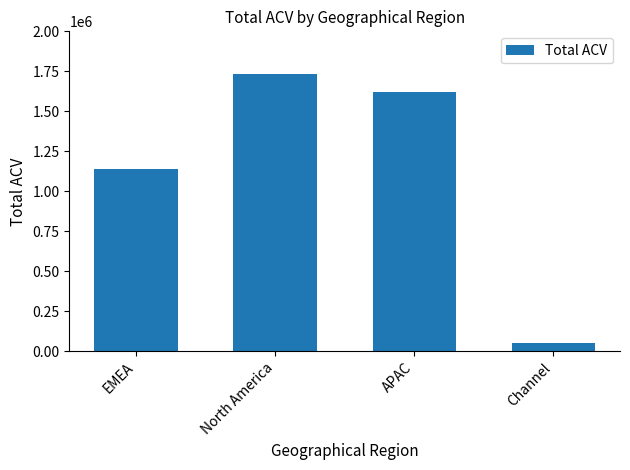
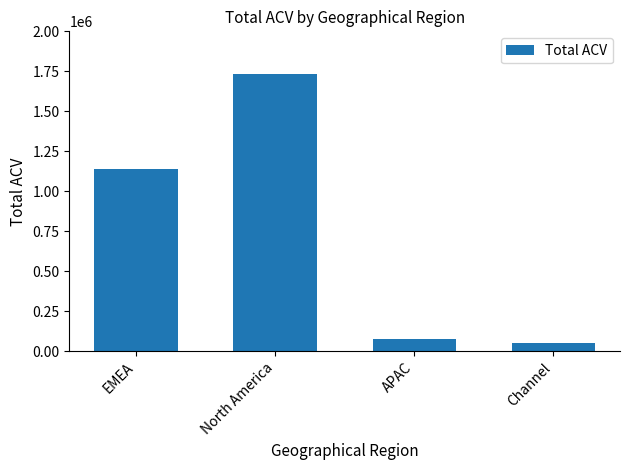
  {
    "EMEA": 1140000,
    "North America": 1740000,
-   "APAC": 1620000,
+   "APAC": 80000,
    "Channel": 50000
  }
